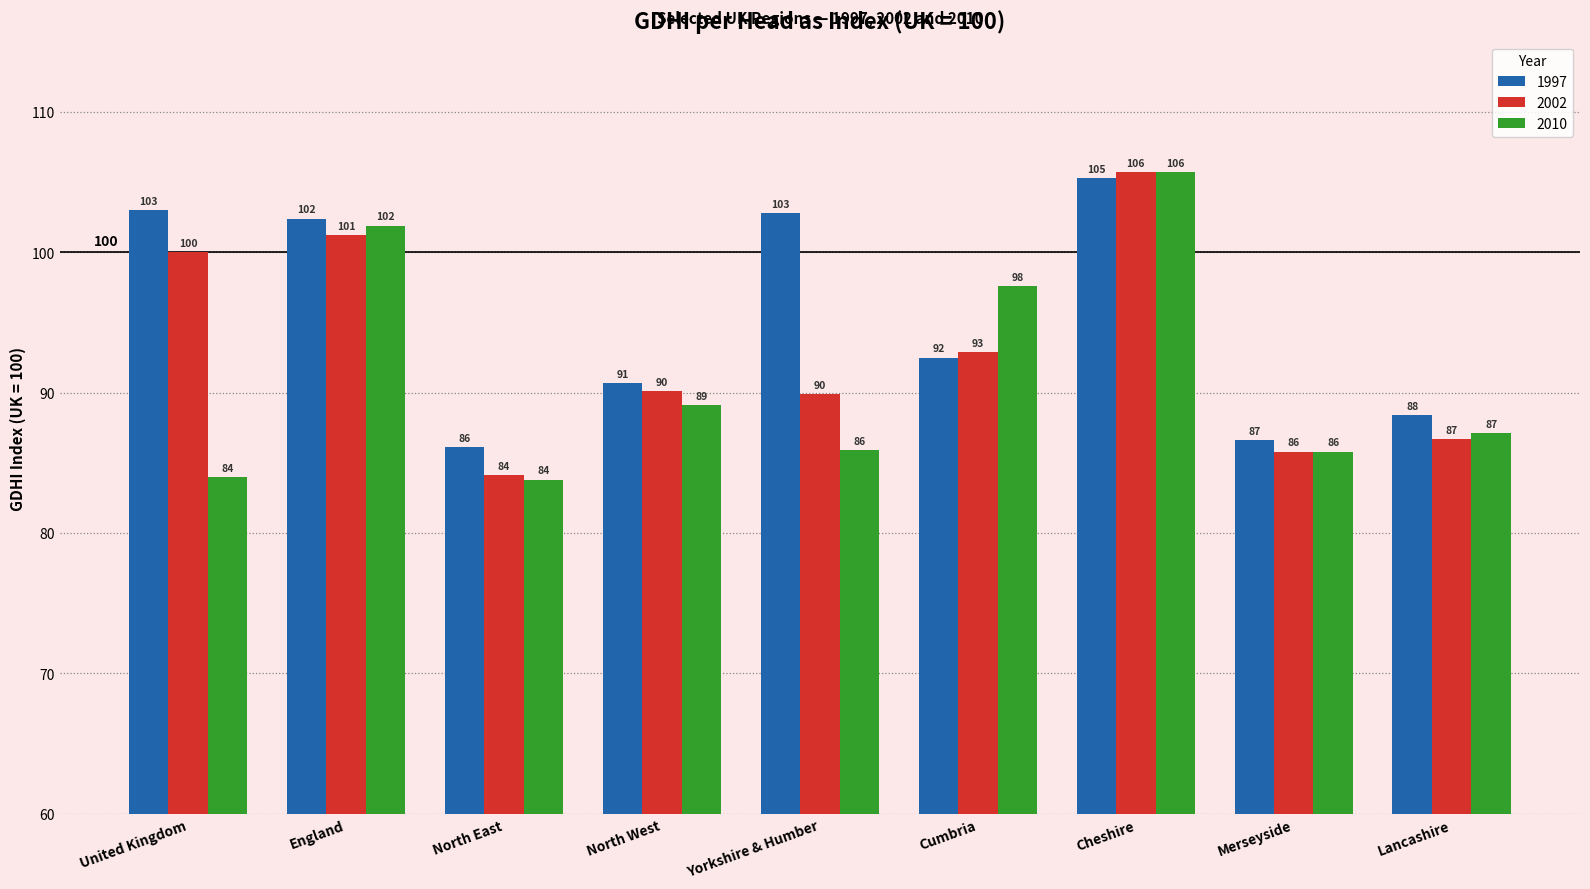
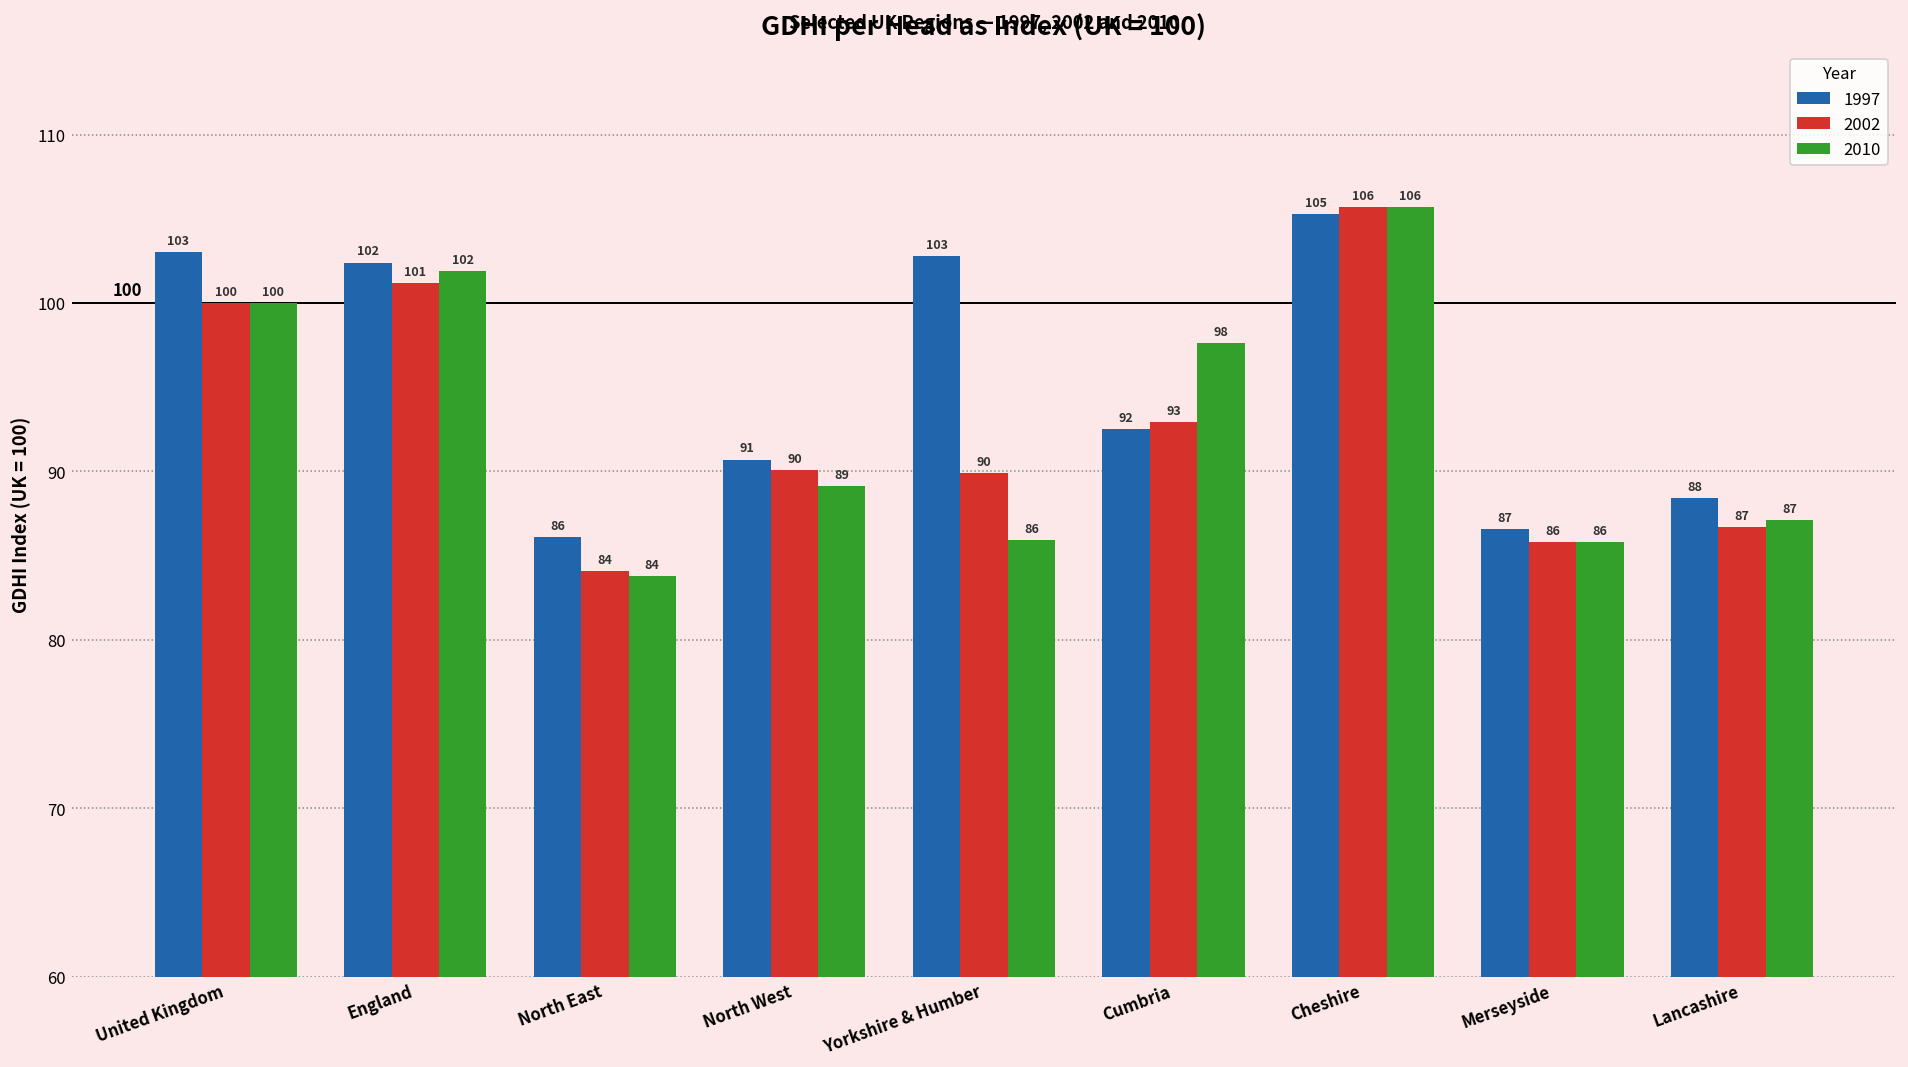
  {
    "1997": {
      "United Kingdom": 103,
      "England": 102,
      "North East": 86,
      "North West": 91,
      "Yorkshire & Humber": 103,
      "Cumbria": 92,
      "Cheshire": 105,
      "Merseyside": 87,
      "Lancashire": 88
    },
    "2002": {
      "United Kingdom": 100,
      "England": 101,
      "North East": 84,
      "North West": 90,
      "Yorkshire & Humber": 90,
      "Cumbria": 93,
      "Cheshire": 106,
      "Merseyside": 86,
      "Lancashire": 87
    },
    "2010": {
-     "United Kingdom": 84,
+     "United Kingdom": 100,
      "England": 102,
      "North East": 84,
      "North West": 89,
      "Yorkshire & Humber": 86,
      "Cumbria": 98,
      "Cheshire": 106,
      "Merseyside": 86,
      "Lancashire": 87
    }
  }
